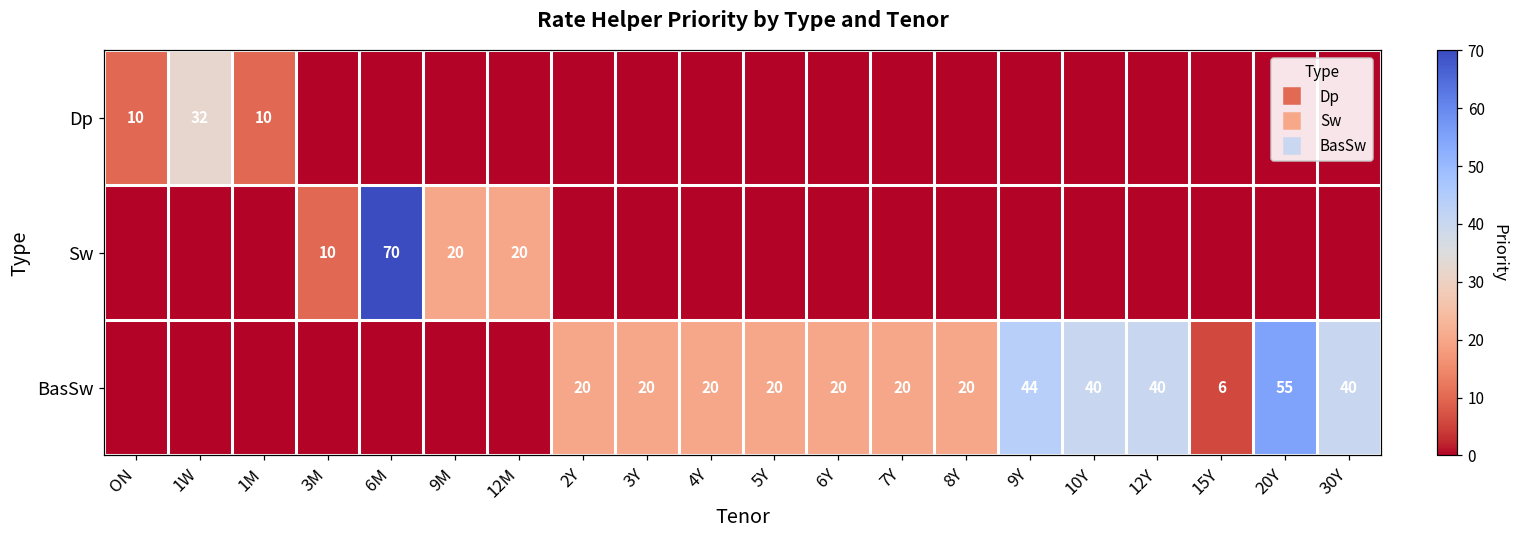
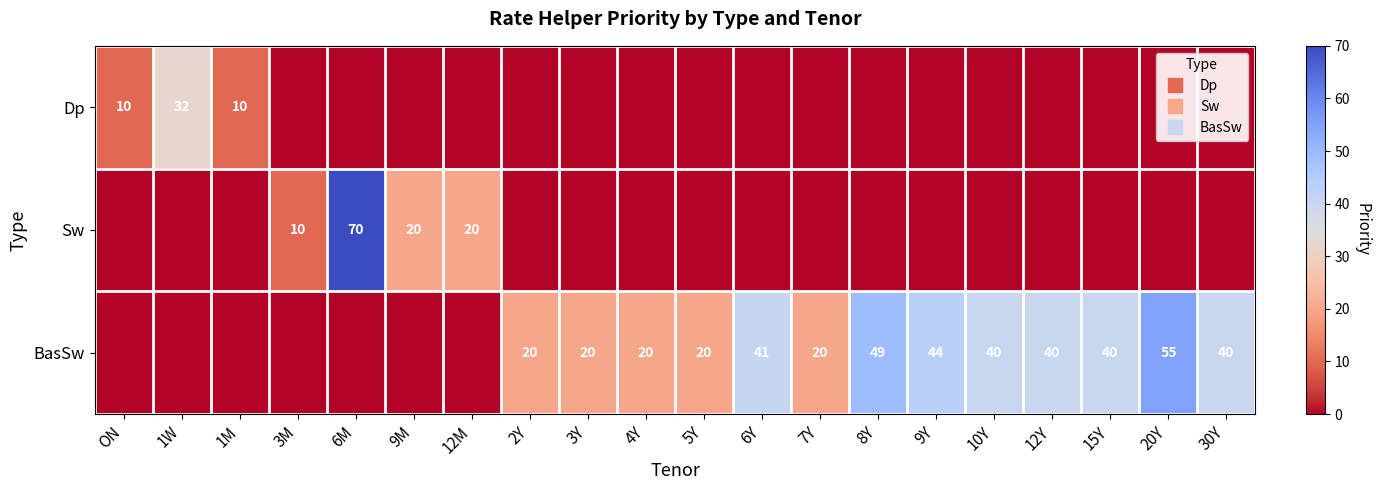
  {
    "Dp": {
      "ON": 10,
      "1W": 32,
      "1M": 10
    },
    "Sw": {
      "3M": 10,
      "6M": 70,
      "9M": 20,
      "12M": 20
    },
    "BasSw": {
      "2Y": 20,
      "3Y": 20,
      "4Y": 20,
      "5Y": 20,
-     "6Y": 20,
+     "6Y": 41,
      "7Y": 20,
-     "8Y": 20,
+     "8Y": 49,
      "9Y": 44,
      "10Y": 40,
      "12Y": 40,
-     "15Y": 6,
+     "15Y": 40,
      "20Y": 55,
      "30Y": 40
    }
  }
